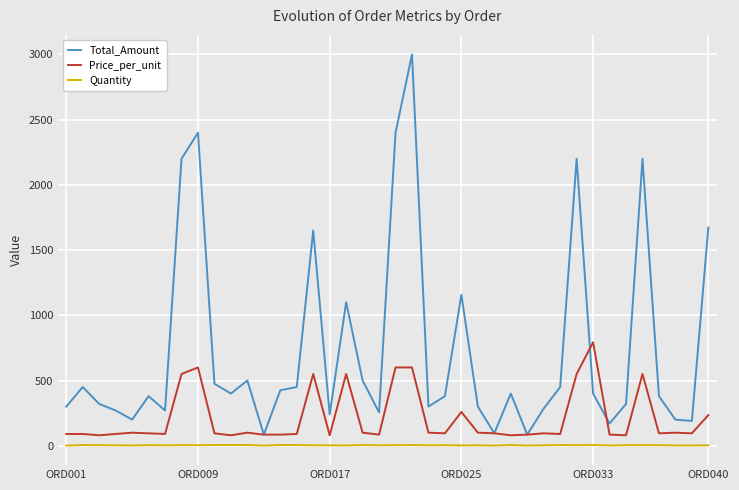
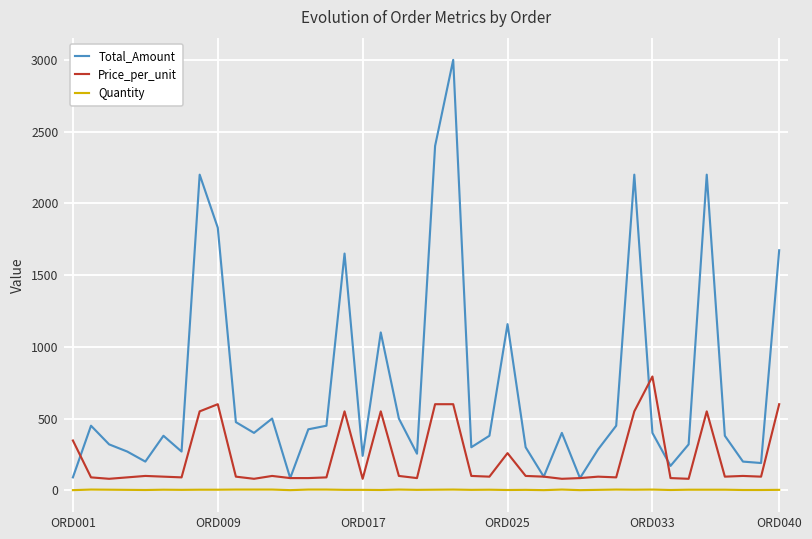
  {
    "Total_Amount": {
-     "ORD001": 300,
-     "ORD009": 2400,
+     "ORD001": 90,
+     "ORD009": 1830,
      "ORD017": 240,
      "ORD025": 1160,
      "ORD033": 400,
      "ORD040": 1670
    },
    "Price_per_unit": {
-     "ORD001": 90,
+     "ORD001": 350,
      "ORD009": 600,
      "ORD017": 80,
      "ORD025": 260,
      "ORD033": 790,
-     "ORD040": 240
+     "ORD040": 600
    },
    "Quantity": {
      "ORD001": 0,
      "ORD009": 0,
      "ORD017": 0,
      "ORD025": 0,
      "ORD033": 10,
      "ORD040": 0
    }
  }
